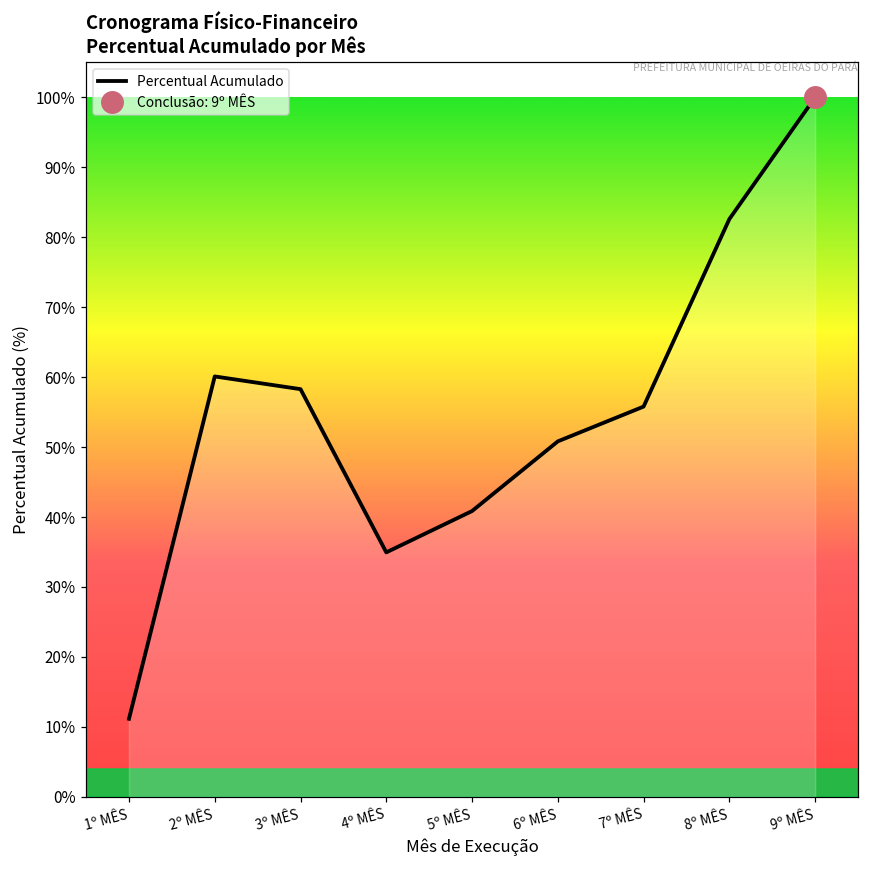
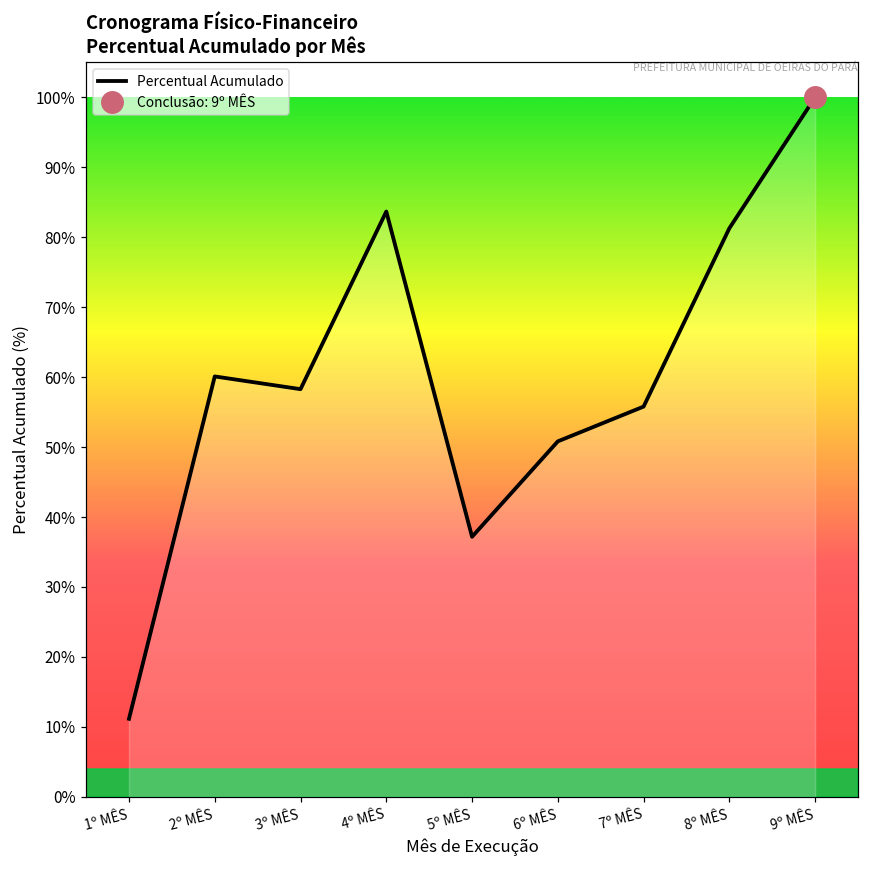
  {
    "Percentual Acumulado": {
      "1º MÊS": "11%",
      "2º MÊS": "60%",
      "3º MÊS": "58%",
-     "4º MÊS": "35%",
-     "5º MÊS": "41%",
+     "4º MÊS": "84%",
+     "5º MÊS": "37%",
      "6º MÊS": "51%",
      "7º MÊS": "56%",
-     "8º MÊS": "83%"
+     "8º MÊS": "81%"
    }
  }
